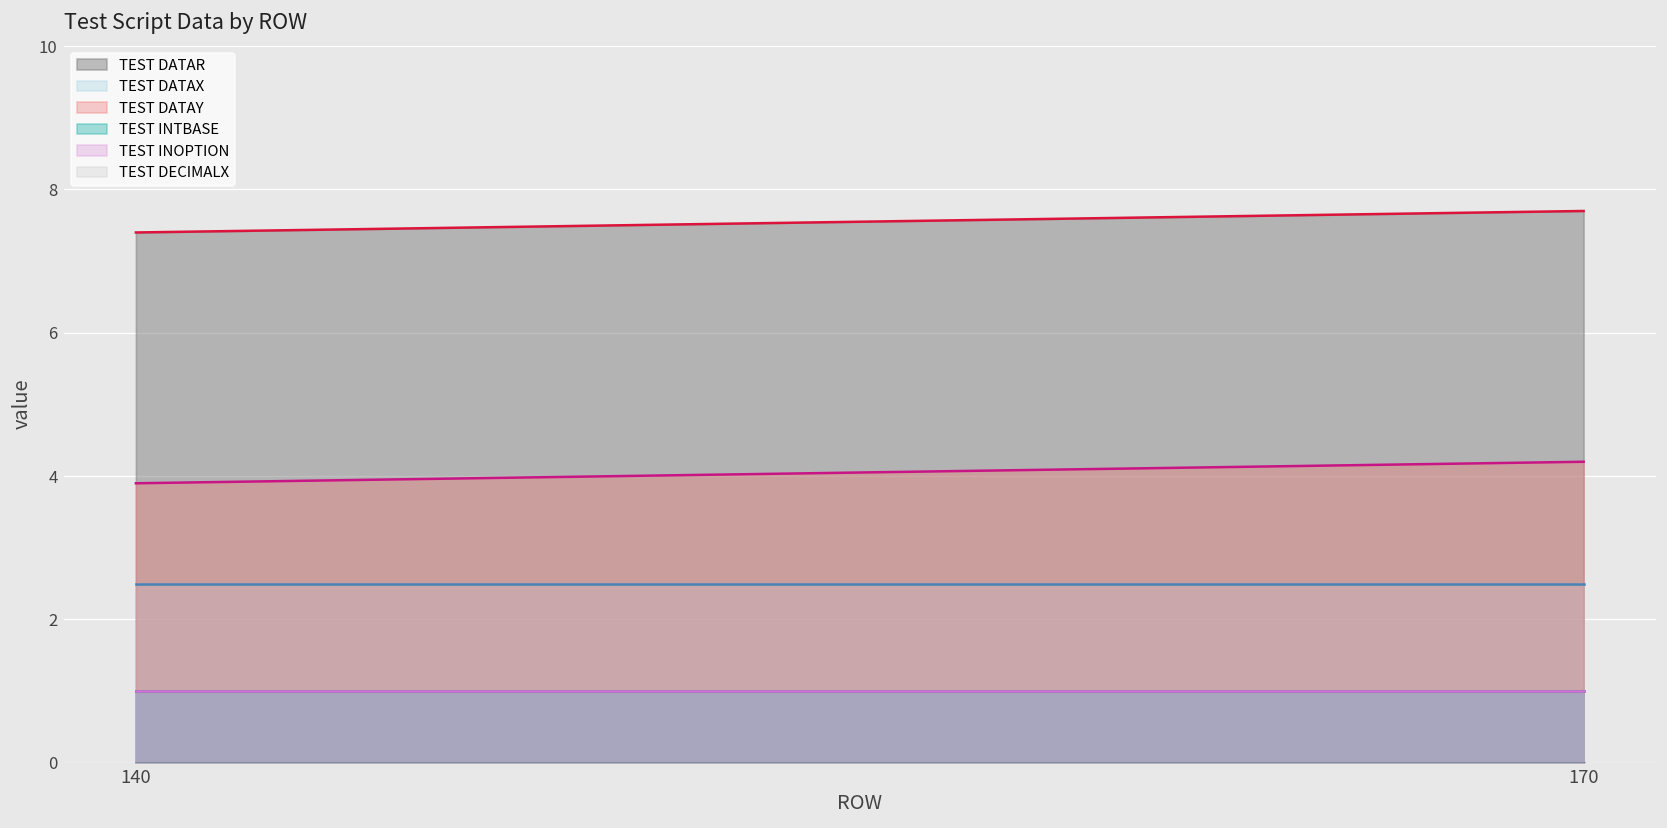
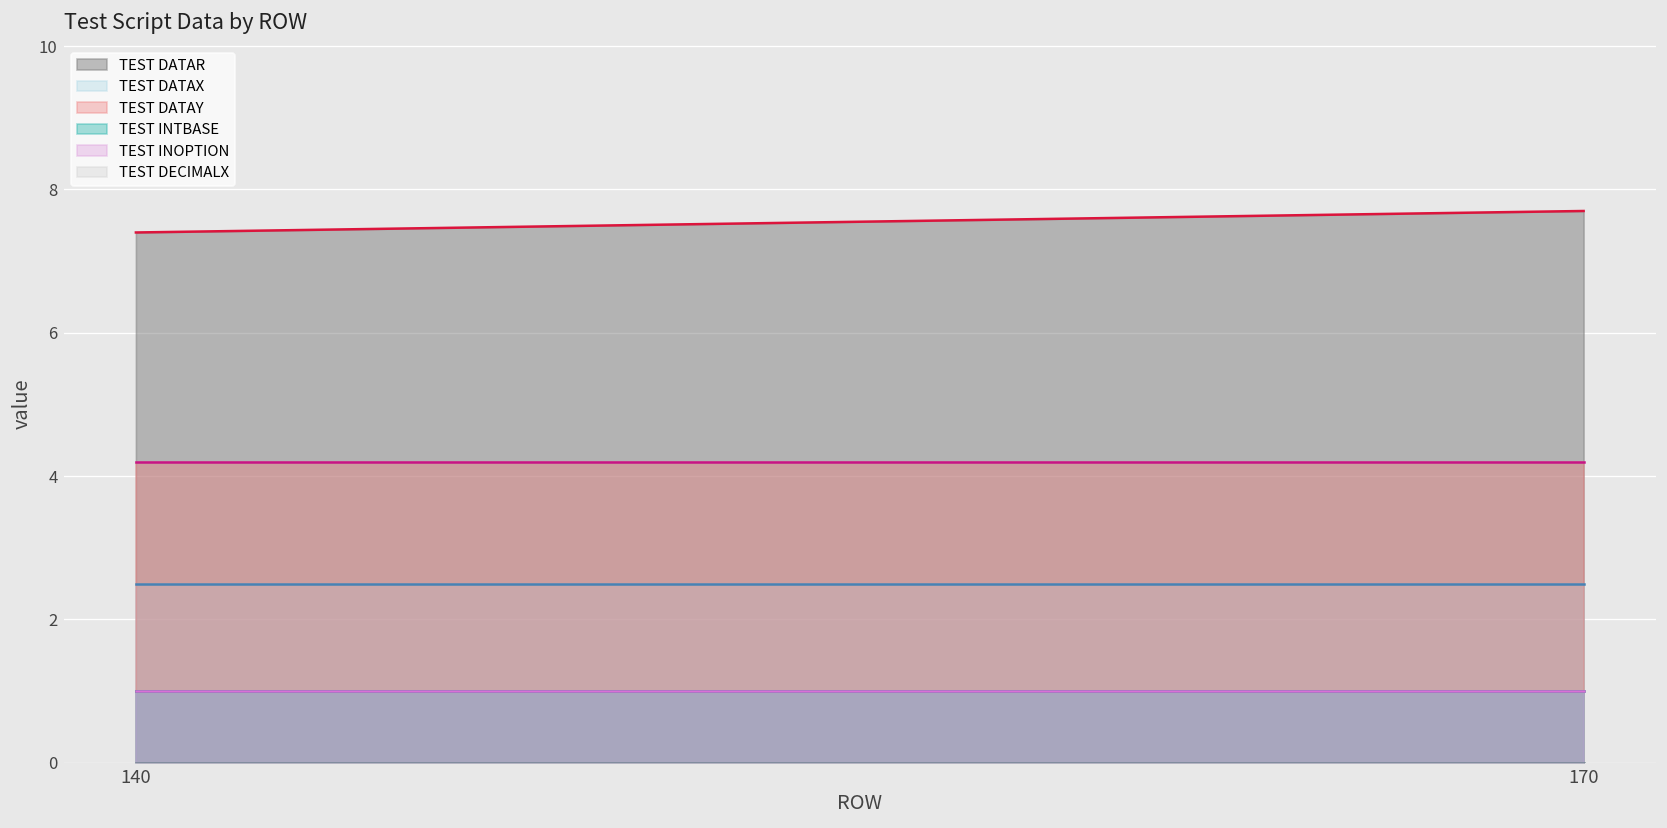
  {
    "TEST DATAR": {
      "140": 7.4,
      "170": 7.7
    },
    "TEST DATAY": {
-     "140": 3.9,
+     "140": 4.2,
      "170": 4.2
    }
  }
